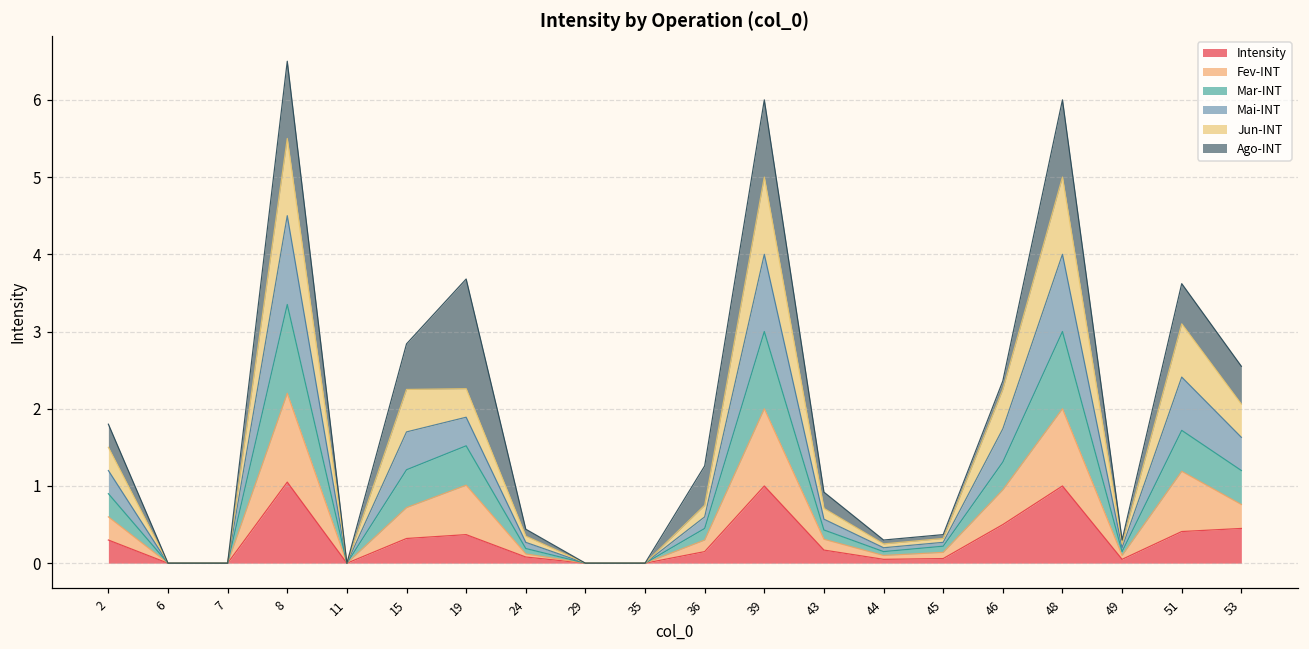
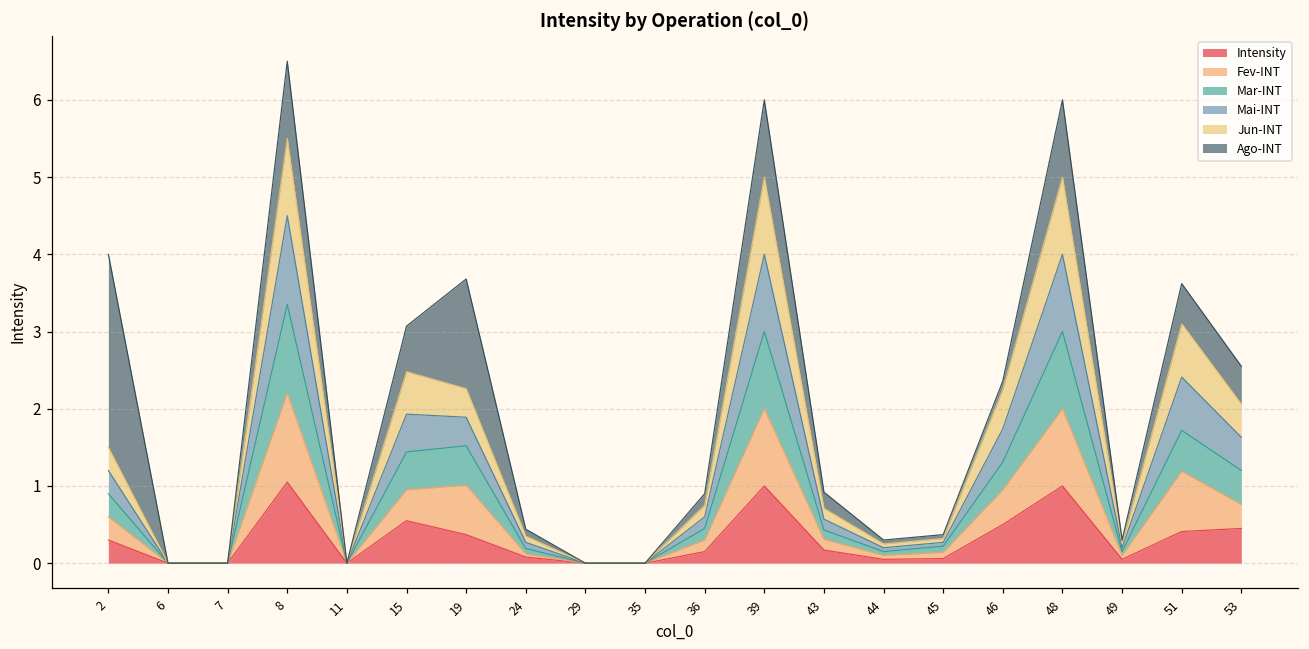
  {
    "Intensity": {
      "2": 0.3,
      "8": 1.1,
-     "15": 0.3,
+     "15": 0.6,
      "19": 0.4,
      "24": 0.1,
      "36": 0.2,
      "39": 1.0,
      "43": 0.2,
      "44": 0.1,
      "45": 0.1,
      "46": 0.5,
      "48": 1.0,
      "49": 0.1,
      "51": 0.4,
      "53": 0.5
    },
    "Ago-INT": {
-     "2": 0.3,
+     "2": 2.5,
      "8": 1.0,
      "15": 0.6,
      "19": 1.4,
      "24": 0.1,
-     "36": 0.5,
+     "36": 0.2,
      "39": 1.0,
      "43": 0.2,
      "44": 0.0,
      "45": 0.0,
      "46": 0.1,
      "48": 1.0,
      "49": 0.0,
      "51": 0.5,
      "53": 0.5
    }
  }
